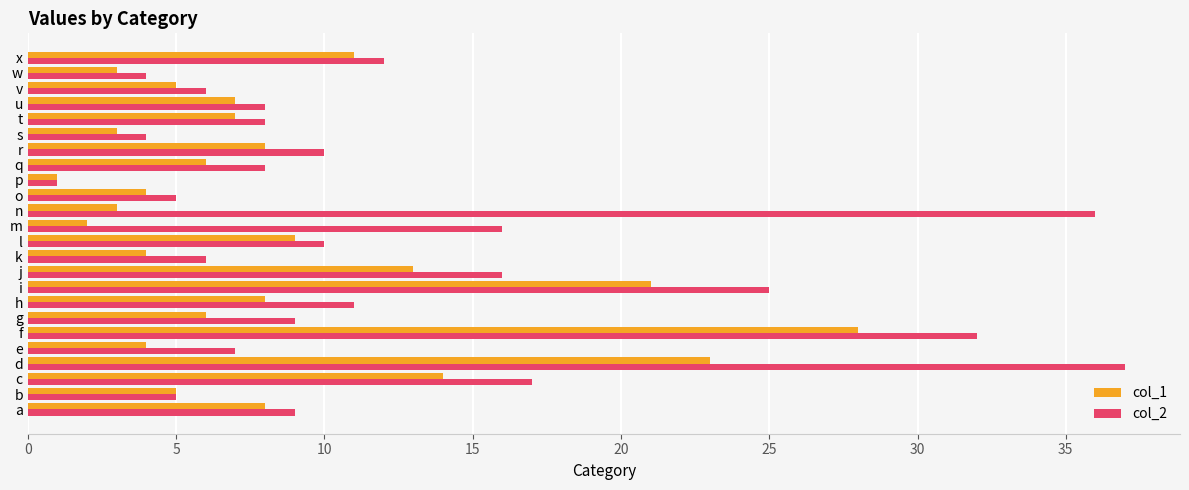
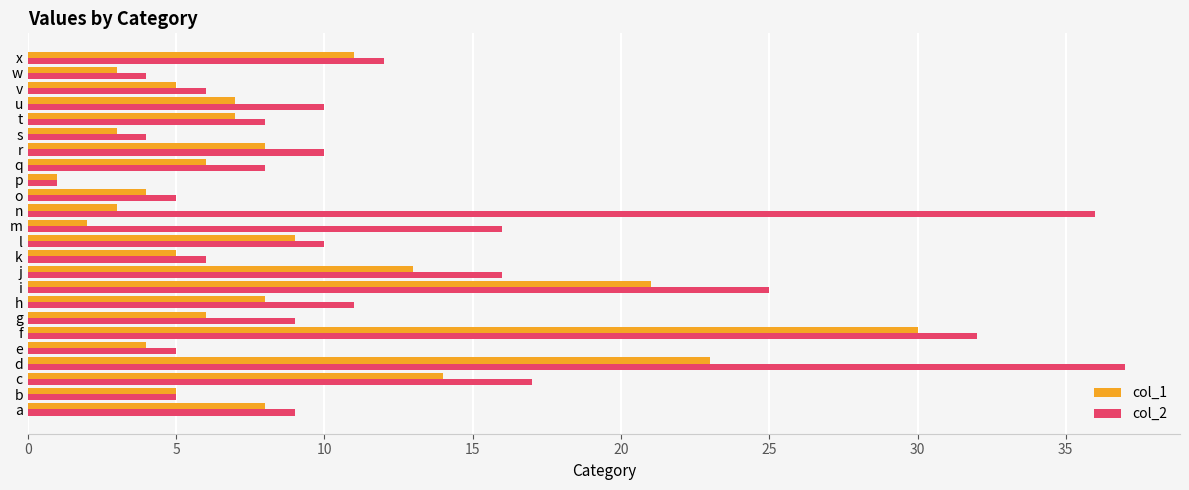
  {
    "col_1": {
      "x": 11,
      "w": 3,
      "v": 5,
      "u": 7,
      "t": 7,
      "s": 3,
      "r": 8,
      "q": 6,
      "p": 1,
      "o": 4,
      "n": 3,
      "m": 2,
      "l": 9,
-     "k": 4,
+     "k": 5,
      "j": 13,
      "i": 21,
      "h": 8,
      "g": 6,
-     "f": 28,
+     "f": 30,
      "e": 4,
      "d": 23,
      "c": 14,
      "b": 5,
      "a": 8
    },
    "col_2": {
      "x": 12,
      "w": 4,
      "v": 6,
-     "u": 8,
+     "u": 10,
      "t": 8,
      "s": 4,
      "r": 10,
      "q": 8,
      "p": 1,
      "o": 5,
      "n": 36,
      "m": 16,
      "l": 10,
      "k": 6,
      "j": 16,
      "i": 25,
      "h": 11,
      "g": 9,
      "f": 32,
-     "e": 7,
+     "e": 5,
      "d": 37,
      "c": 17,
      "b": 5,
      "a": 9
    }
  }
